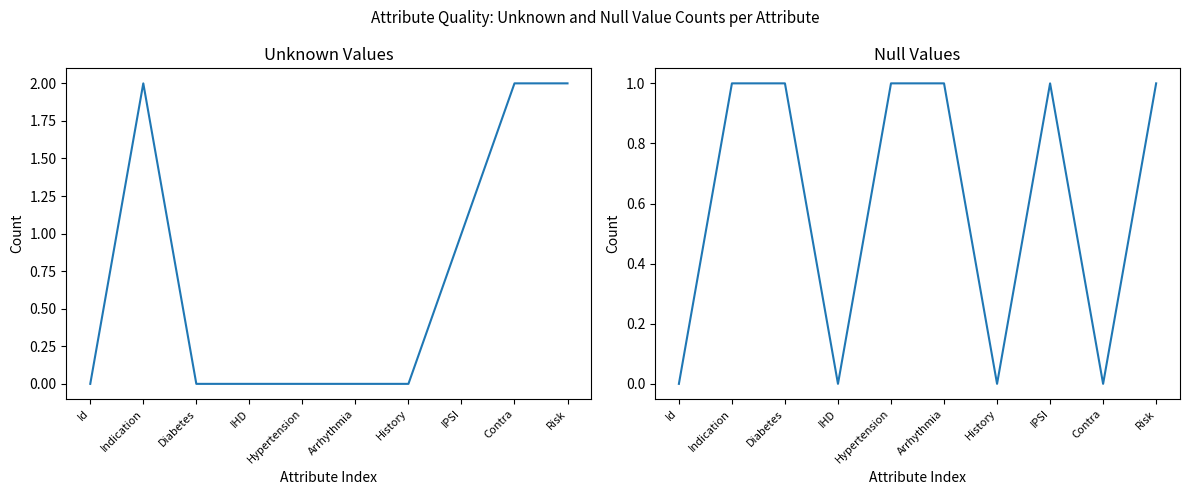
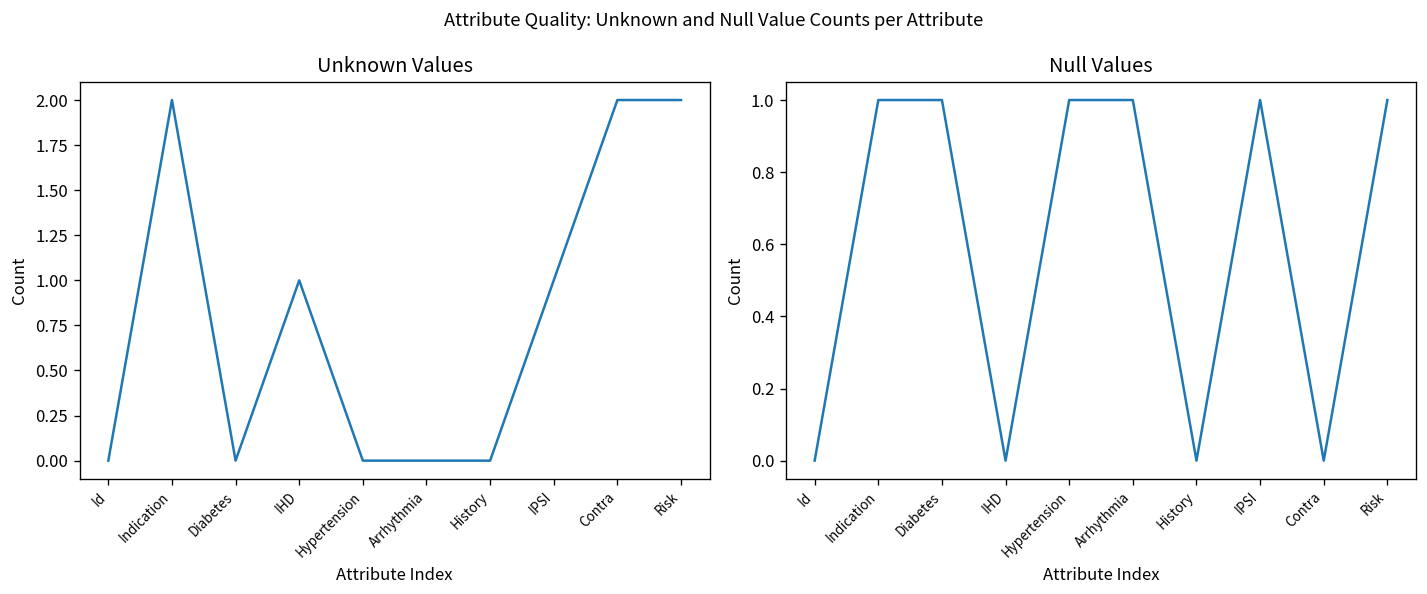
  {
    "Unknown Values": {
      "Id": 0,
      "Indication": 2,
      "Diabetes": 0,
-     "IHD": 0,
+     "IHD": 1,
      "Hypertension": 0,
      "Arrhythmia": 0,
      "History": 0,
      "IPSI": 1,
      "Contra": 2,
      "Risk": 2
    },
    "Null Values": {
      "Id": 0.00,
      "Indication": 1.00,
      "Diabetes": 1.00,
      "IHD": 0.00,
      "Hypertension": 1.00,
      "Arrhythmia": 1.00,
      "History": 0.00,
      "IPSI": 1.00,
      "Contra": 0.00,
      "Risk": 1.00
    }
  }
